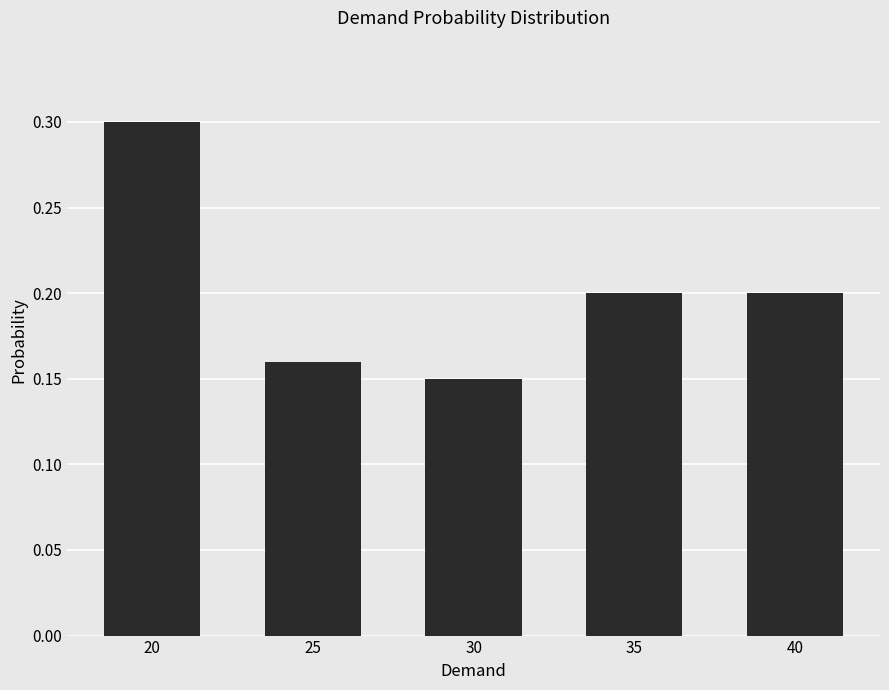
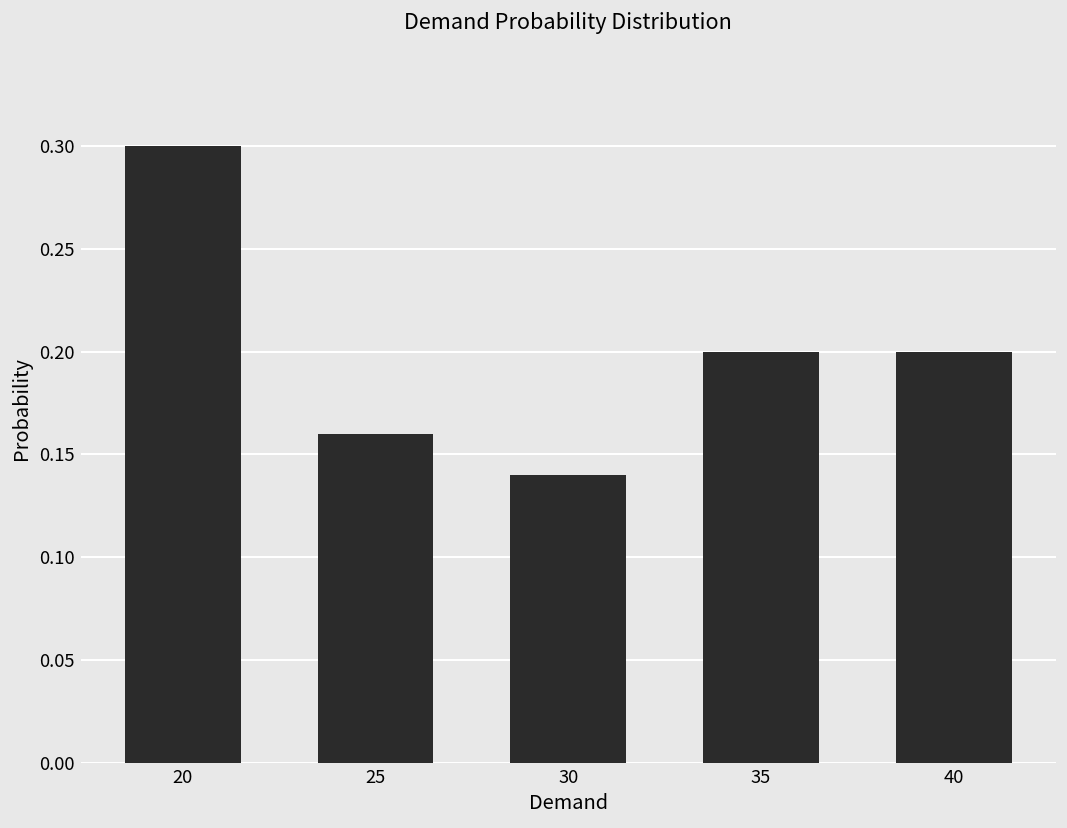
  {
    "20": 0.30,
    "25": 0.16,
-   "30": 0.15,
+   "30": 0.14,
    "35": 0.20,
    "40": 0.20
  }
